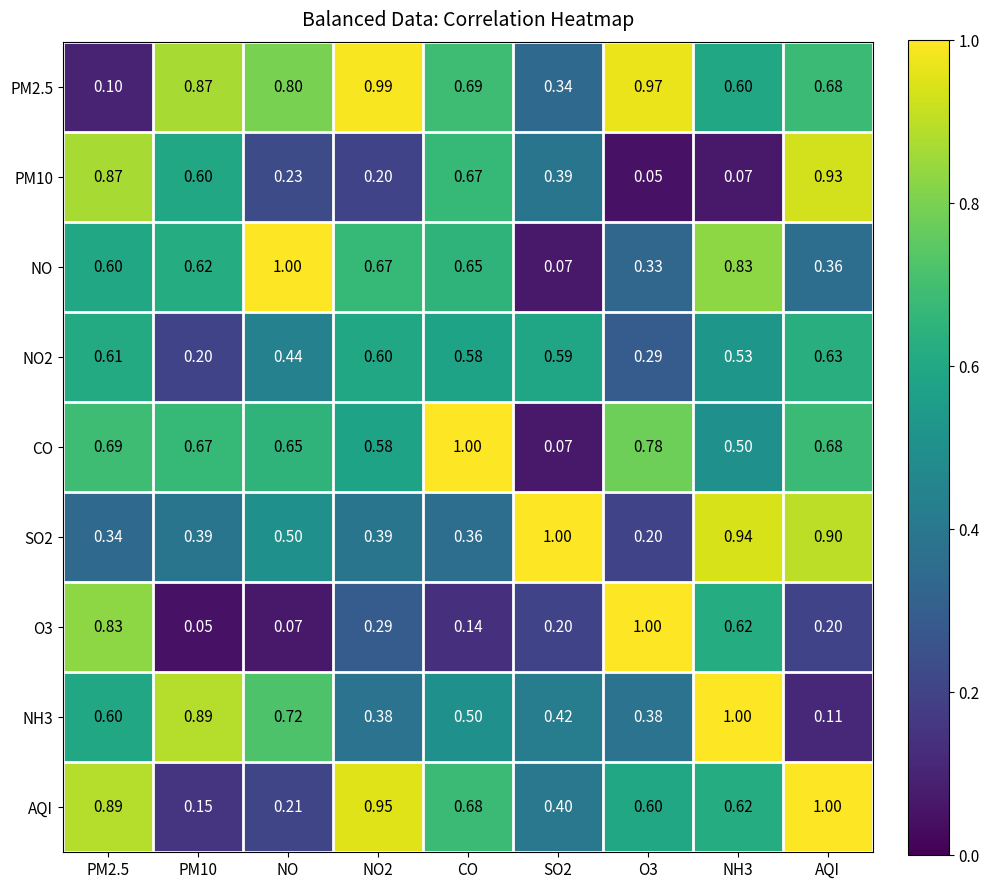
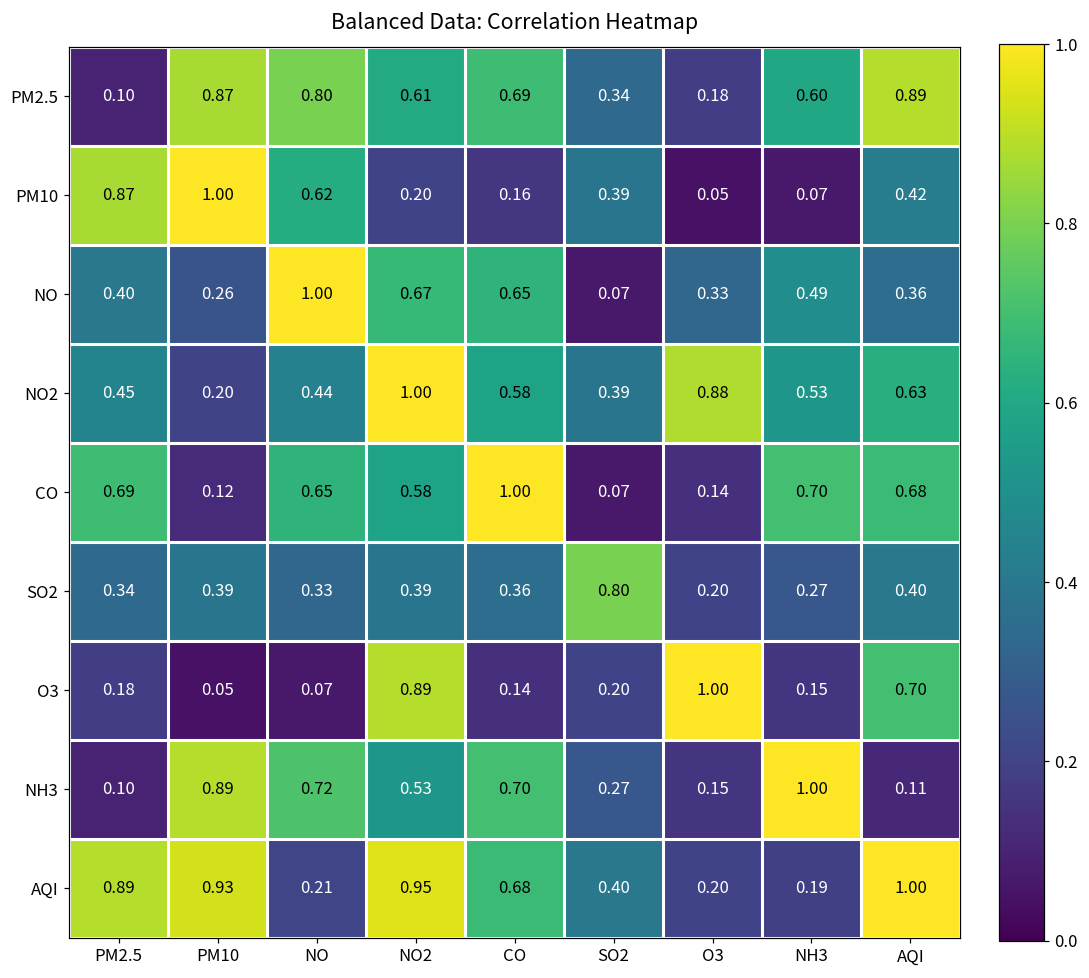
  {
    "PM2.5": {
      "PM2.5": 0.10,
      "PM10": 0.87,
      "NO": 0.80,
-     "NO2": 0.99,
+     "NO2": 0.61,
      "CO": 0.69,
      "SO2": 0.34,
-     "O3": 0.97,
+     "O3": 0.18,
      "NH3": 0.60,
-     "AQI": 0.68
+     "AQI": 0.89
    },
    "PM10": {
      "PM2.5": 0.87,
-     "PM10": 0.60,
-     "NO": 0.23,
+     "PM10": 1.00,
+     "NO": 0.62,
      "NO2": 0.20,
-     "CO": 0.67,
+     "CO": 0.16,
      "SO2": 0.39,
      "O3": 0.05,
      "NH3": 0.07,
-     "AQI": 0.93
+     "AQI": 0.42
    },
    "NO": {
-     "PM2.5": 0.60,
-     "PM10": 0.62,
+     "PM2.5": 0.40,
+     "PM10": 0.26,
      "NO": 1.00,
      "NO2": 0.67,
      "CO": 0.65,
      "SO2": 0.07,
      "O3": 0.33,
-     "NH3": 0.83,
+     "NH3": 0.49,
      "AQI": 0.36
    },
    "NO2": {
-     "PM2.5": 0.61,
+     "PM2.5": 0.45,
      "PM10": 0.20,
      "NO": 0.44,
-     "NO2": 0.60,
+     "NO2": 1.00,
      "CO": 0.58,
-     "SO2": 0.59,
-     "O3": 0.29,
+     "SO2": 0.39,
+     "O3": 0.88,
      "NH3": 0.53,
      "AQI": 0.63
    },
    "CO": {
      "PM2.5": 0.69,
-     "PM10": 0.67,
+     "PM10": 0.12,
      "NO": 0.65,
      "NO2": 0.58,
      "CO": 1.00,
      "SO2": 0.07,
-     "O3": 0.78,
-     "NH3": 0.50,
+     "O3": 0.14,
+     "NH3": 0.70,
      "AQI": 0.68
    },
    "SO2": {
      "PM2.5": 0.34,
      "PM10": 0.39,
-     "NO": 0.50,
+     "NO": 0.33,
      "NO2": 0.39,
      "CO": 0.36,
-     "SO2": 1.00,
+     "SO2": 0.80,
      "O3": 0.20,
-     "NH3": 0.94,
-     "AQI": 0.90
+     "NH3": 0.27,
+     "AQI": 0.40
    },
    "O3": {
-     "PM2.5": 0.83,
+     "PM2.5": 0.18,
      "PM10": 0.05,
      "NO": 0.07,
-     "NO2": 0.29,
+     "NO2": 0.89,
      "CO": 0.14,
      "SO2": 0.20,
      "O3": 1.00,
-     "NH3": 0.62,
-     "AQI": 0.20
+     "NH3": 0.15,
+     "AQI": 0.70
    },
    "NH3": {
-     "PM2.5": 0.60,
+     "PM2.5": 0.10,
      "PM10": 0.89,
      "NO": 0.72,
-     "NO2": 0.38,
-     "CO": 0.50,
-     "SO2": 0.42,
-     "O3": 0.38,
+     "NO2": 0.53,
+     "CO": 0.70,
+     "SO2": 0.27,
+     "O3": 0.15,
      "NH3": 1.00,
      "AQI": 0.11
    },
    "AQI": {
      "PM2.5": 0.89,
-     "PM10": 0.15,
+     "PM10": 0.93,
      "NO": 0.21,
      "NO2": 0.95,
      "CO": 0.68,
      "SO2": 0.40,
-     "O3": 0.60,
-     "NH3": 0.62,
+     "O3": 0.20,
+     "NH3": 0.19,
      "AQI": 1.00
    }
  }
